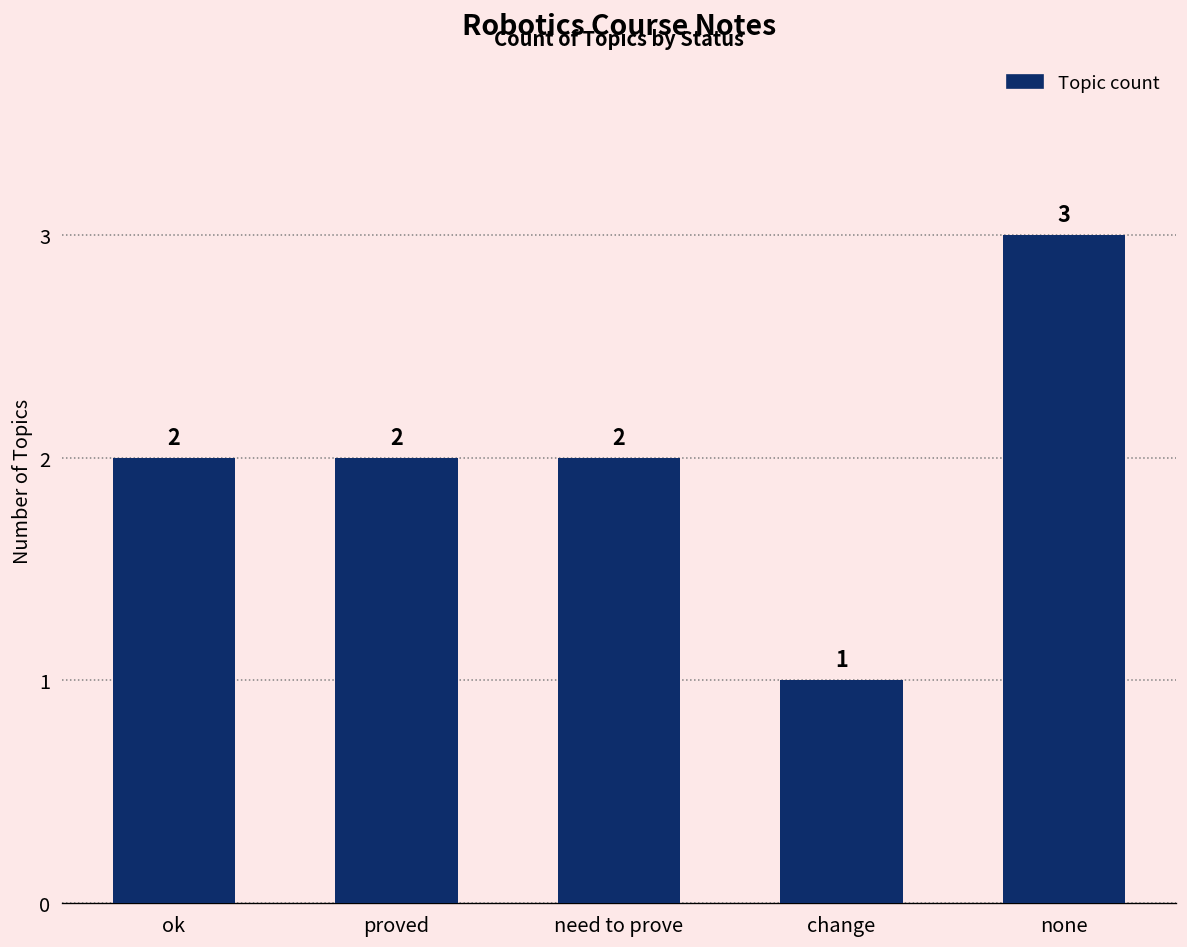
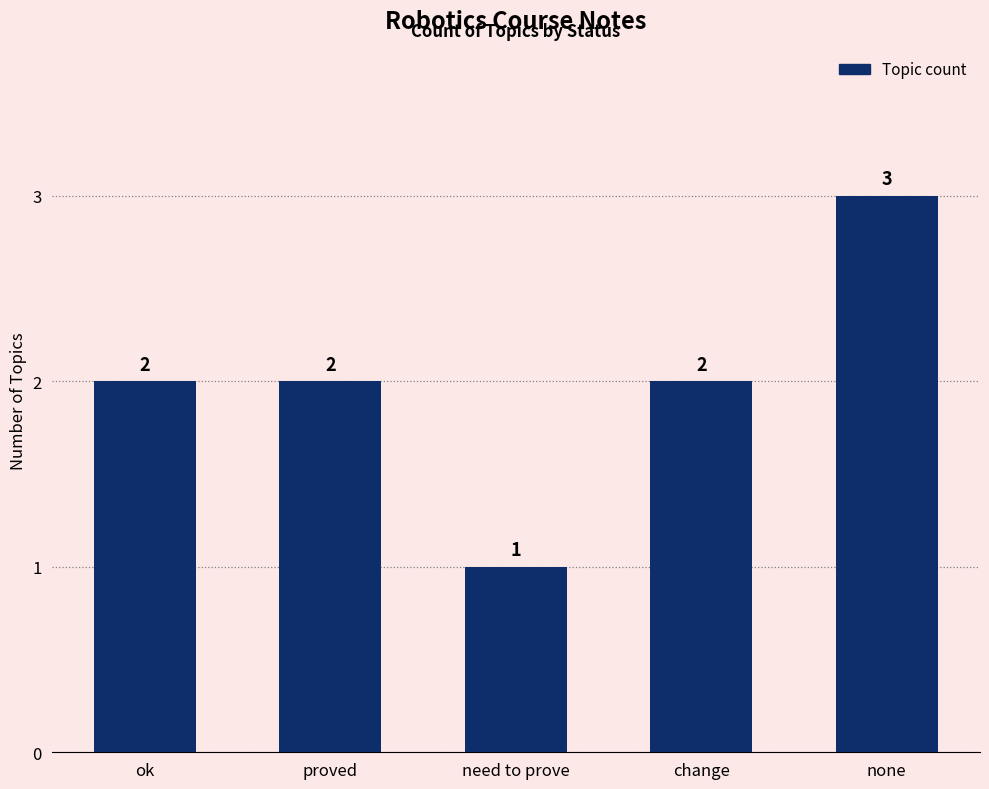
  {
    "ok": 2,
    "proved": 2,
-   "need to prove": 2,
-   "change": 1,
+   "need to prove": 1,
+   "change": 2,
    "none": 3
  }
